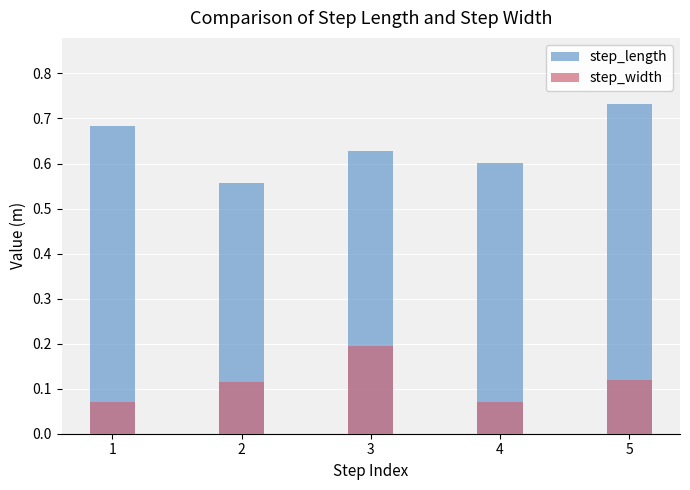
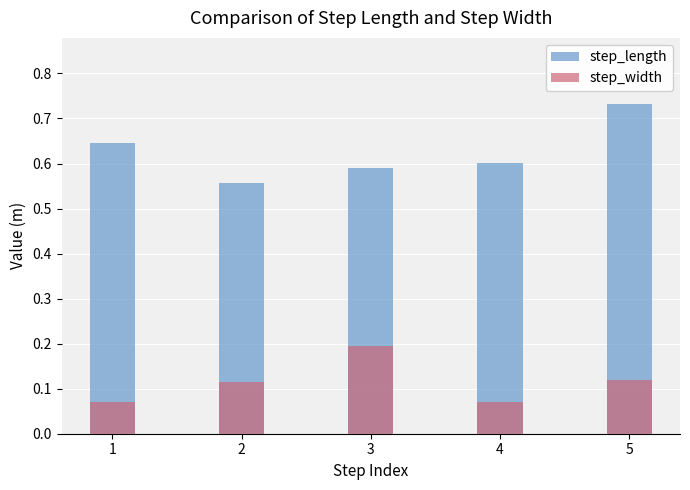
  {
    "step_length": {
-     "1": 0.68,
+     "1": 0.65,
      "2": 0.56,
-     "3": 0.63,
+     "3": 0.59,
      "4": 0.60,
      "5": 0.73
    }
  }
